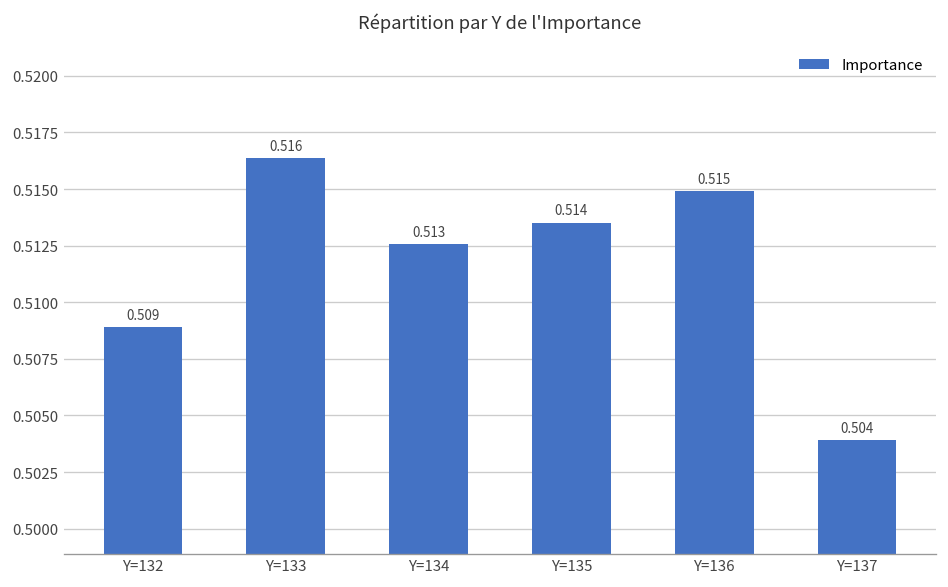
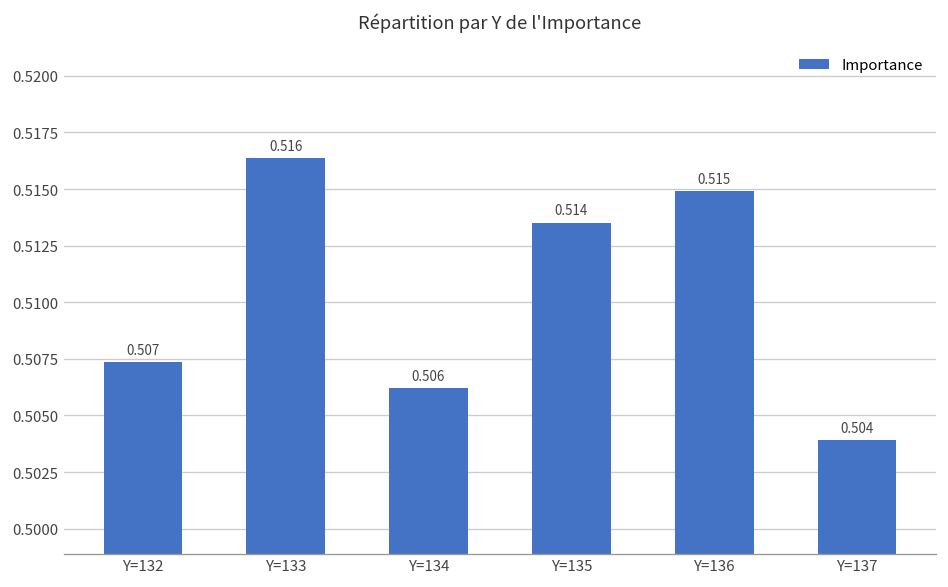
  {
-   "Y=132": 0.509,
+   "Y=132": 0.507,
    "Y=133": 0.516,
-   "Y=134": 0.513,
+   "Y=134": 0.506,
    "Y=135": 0.514,
    "Y=136": 0.515,
    "Y=137": 0.504
  }
